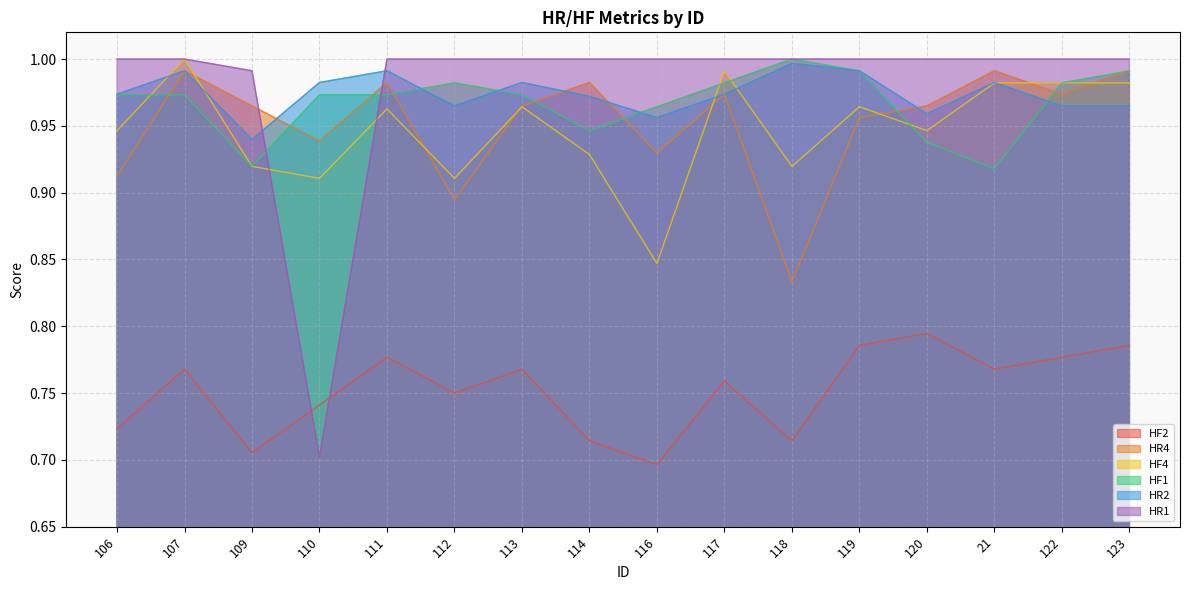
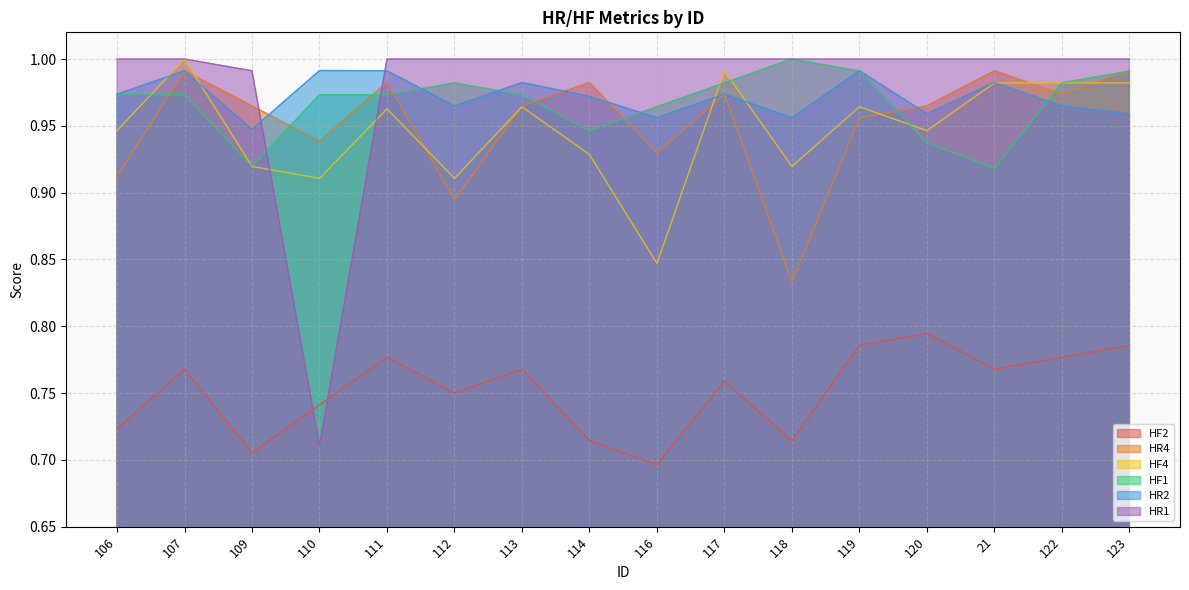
  {
    "HF4": {
      "106": 0.946,
      "110": 0.911,
      "111": 0.963,
      "112": 0.911,
      "114": 0.929,
      "116": 0.847,
      "117": 0.991,
      "118": 0.920,
      "119": 0.964,
      "120": 0.946,
      "123": 0.982
    },
    "HF1": {
      "107": 0.973,
      "110": 0.973,
      "111": 0.973,
      "112": 0.982,
      "113": 0.973,
      "114": 0.946,
      "116": 0.964,
      "117": 0.982,
      "120": 0.938,
      "21": 0.918
    },
    "HR2": {
-     "109": 0.940,
-     "110": 0.982,
+     "109": 0.947,
+     "110": 0.991,
      "111": 0.991,
      "112": 0.965,
      "113": 0.982,
      "114": 0.972,
      "116": 0.956,
-     "118": 0.997,
+     "118": 0.956,
      "120": 0.959,
      "122": 0.965,
-     "123": 0.965
+     "123": 0.959
    },
    "HR1": {
      "106": 1.000,
      "109": 0.991,
-     "110": 0.702,
+     "110": 0.711,
      "111": 1.000,
      "112": 1.000,
      "113": 1.000,
      "114": 1.000,
      "116": 1.000,
      "117": 1.000,
      "119": 1.000,
      "120": 1.000,
      "21": 1.000,
      "122": 1.000,
      "123": 1.000
    }
  }
